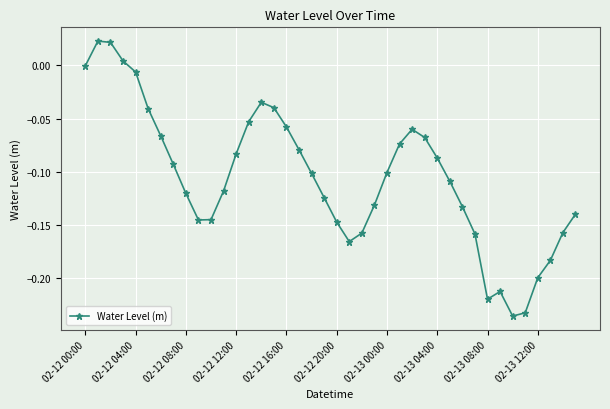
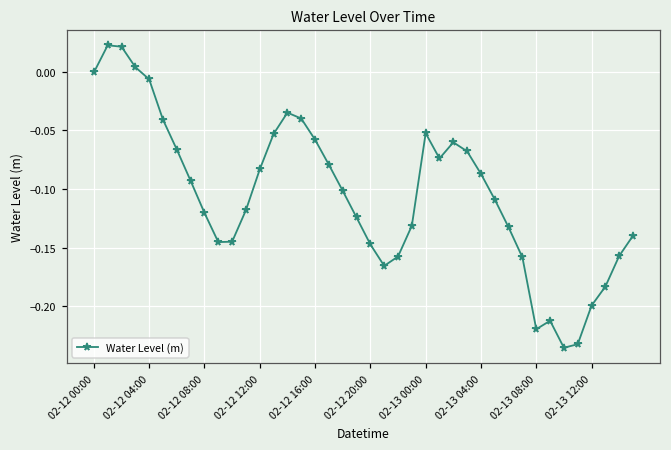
  {
    "02-12 00:00": -0.001,
    "02-12 04:00": -0.006,
    "02-12 08:00": -0.120,
    "02-12 12:00": -0.083,
    "02-12 16:00": -0.058,
    "02-12 20:00": -0.147,
-   "02-13 00:00": -0.101,
+   "02-13 00:00": -0.052,
    "02-13 04:00": -0.087,
    "02-13 08:00": -0.220,
    "02-13 12:00": -0.199
  }
